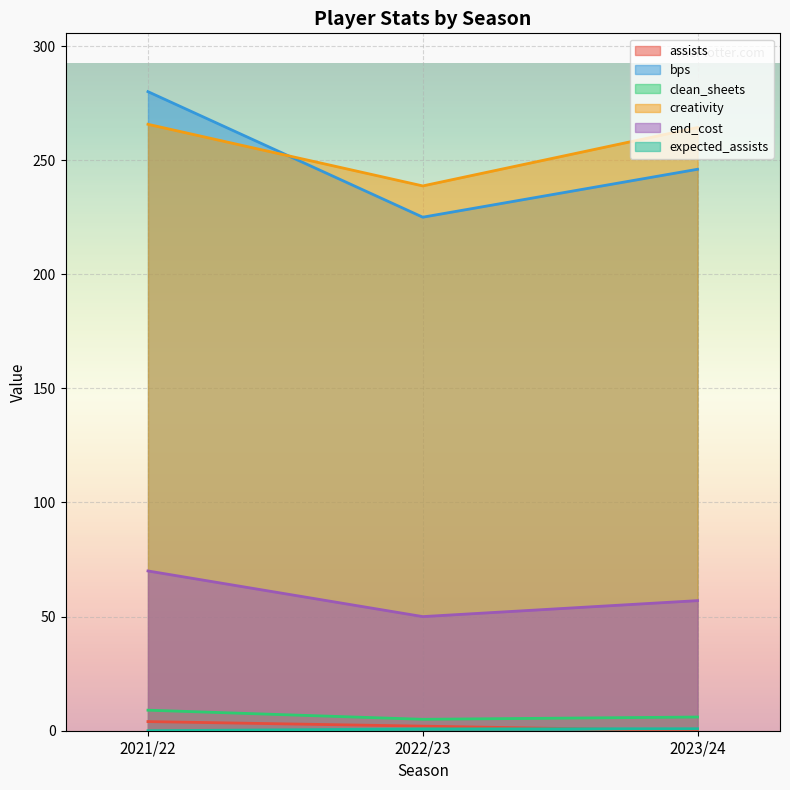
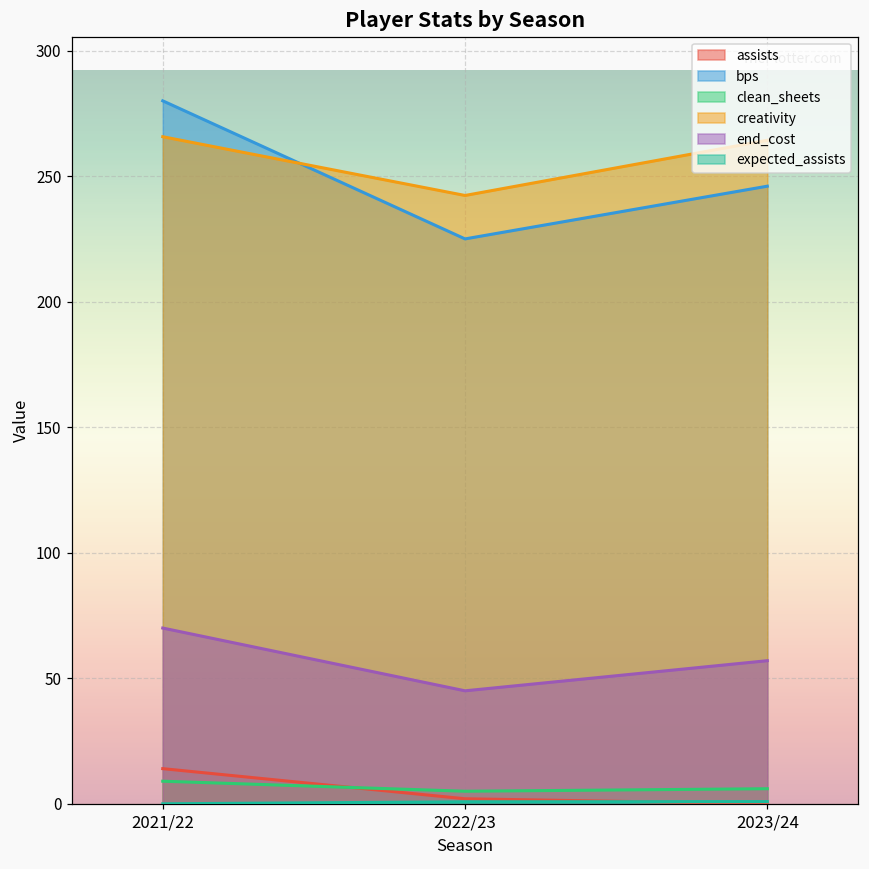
  {
    "assists": {
-     "2021/22": 4,
+     "2021/22": 14,
      "2022/23": 2
    },
    "creativity": {
      "2021/22": 266,
-     "2022/23": 239
+     "2022/23": 242
    },
    "end_cost": {
      "2021/22": 70,
-     "2022/23": 50,
+     "2022/23": 45,
      "2023/24": 57
    }
  }
